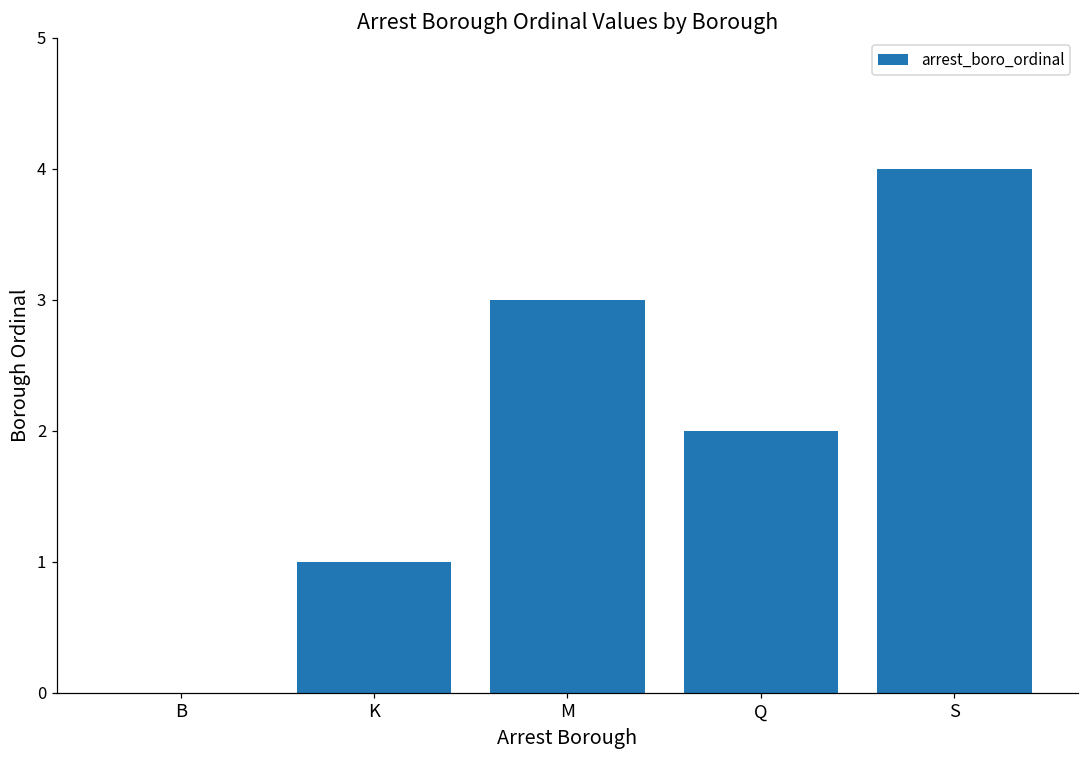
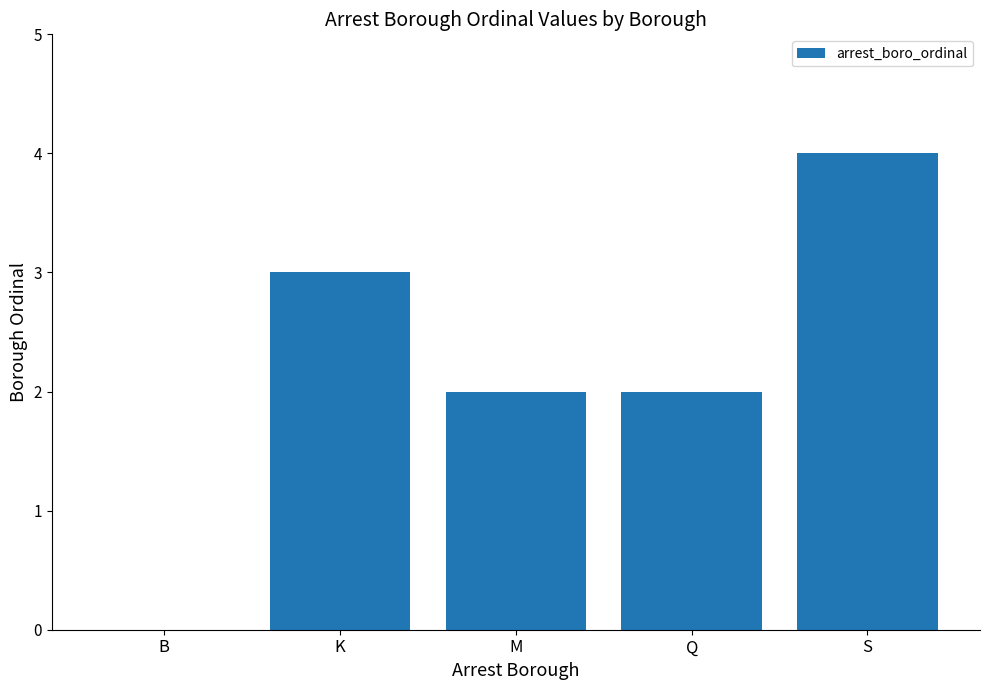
  {
    "B": 0,
-   "K": 1,
-   "M": 3,
+   "K": 3,
+   "M": 2,
    "Q": 2,
    "S": 4
  }
